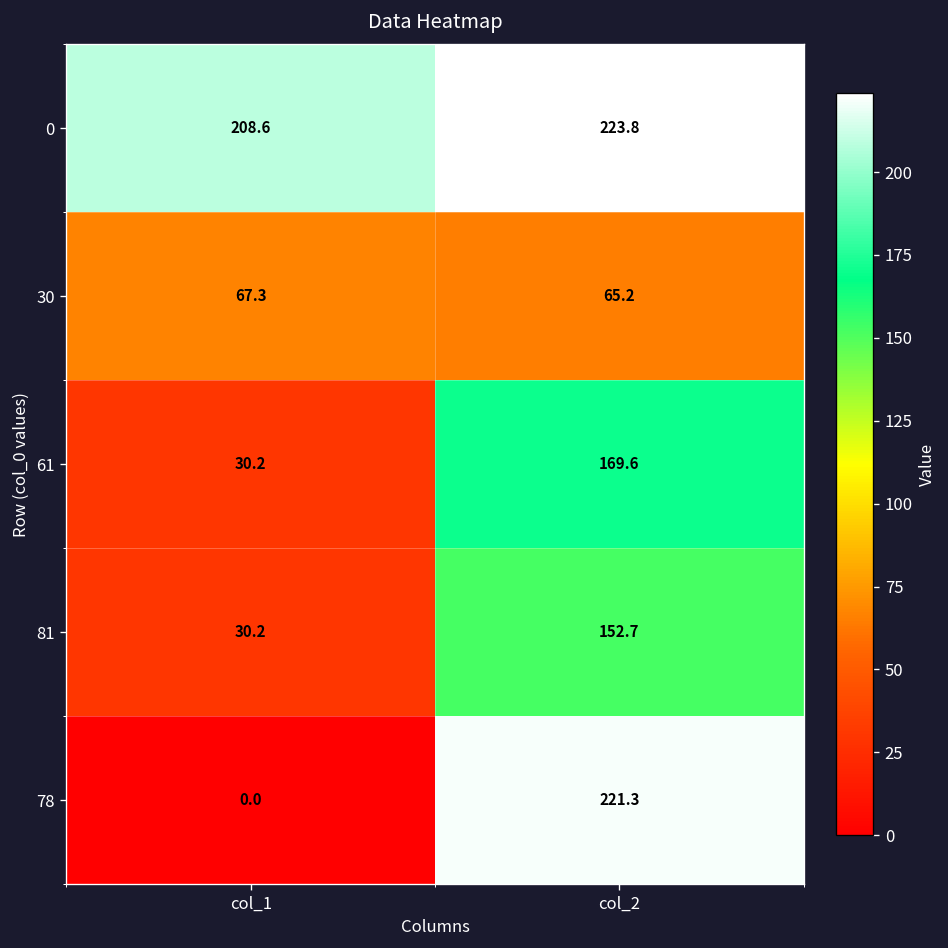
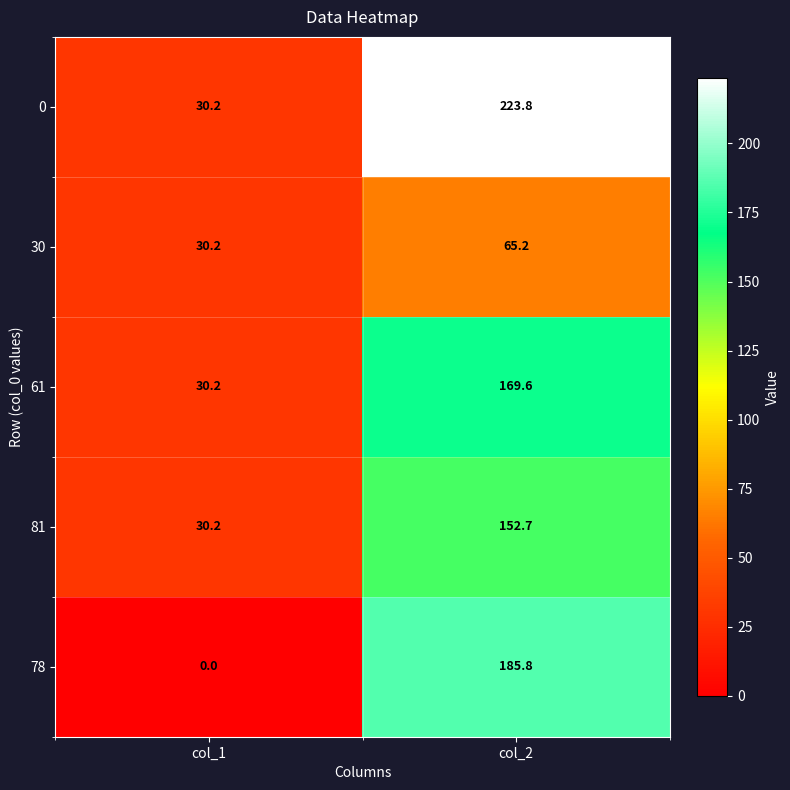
  {
    "0": {
-     "col_1": 208.6,
+     "col_1": 30.2,
      "col_2": 223.8
    },
    "30": {
-     "col_1": 67.3,
+     "col_1": 30.2,
      "col_2": 65.2
    },
    "61": {
      "col_1": 30.2,
      "col_2": 169.6
    },
    "81": {
      "col_1": 30.2,
      "col_2": 152.7
    },
    "78": {
      "col_1": 0.0,
-     "col_2": 221.3
+     "col_2": 185.8
    }
  }
